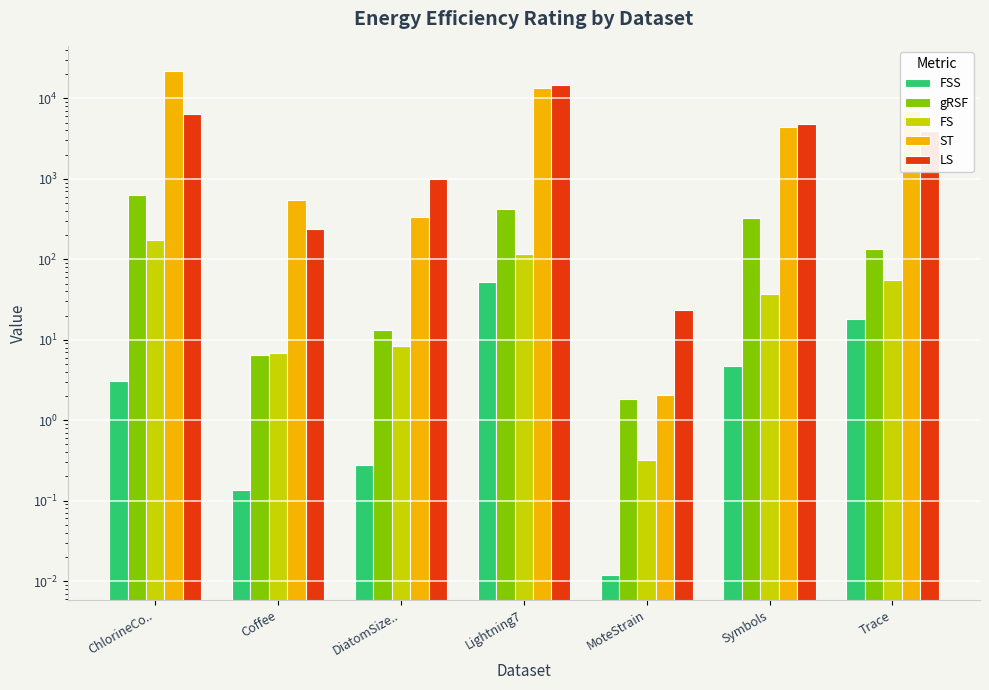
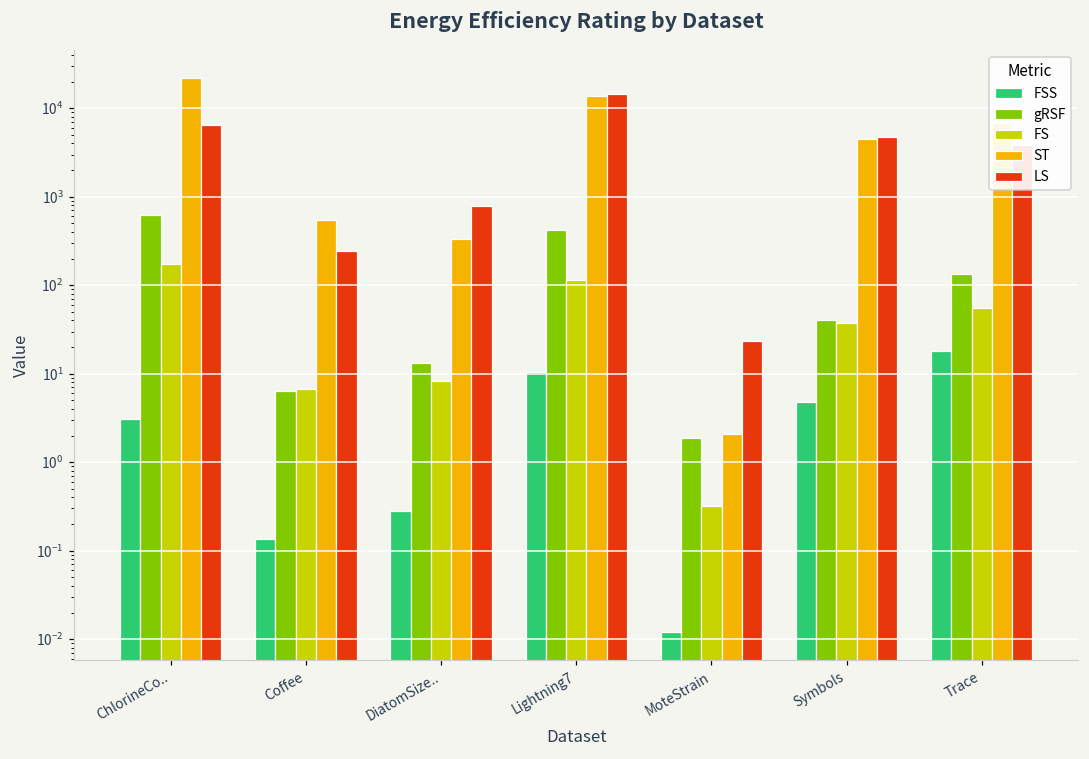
  {
    "FSS": {
      "ChlorineCo..": 3,
      "Coffee": 0.13,
      "DiatomSize..": 0.28,
-     "Lightning7": 50,
+     "Lightning7": 10,
      "MoteStrain": 0.012,
      "Symbols": 5,
      "Trace": 18
    },
    "gRSF": {
      "ChlorineCo..": 600,
      "Coffee": 6,
      "DiatomSize..": 13,
      "Lightning7": 400,
      "MoteStrain": 1.9,
-     "Symbols": 330,
+     "Symbols": 40,
      "Trace": 130
    },
    "LS": {
      "ChlorineCo..": 6000,
      "Coffee": 240,
-     "DiatomSize..": 1000,
+     "DiatomSize..": 800,
      "Lightning7": 15000,
      "MoteStrain": 24,
      "Symbols": 5000
    }
  }
